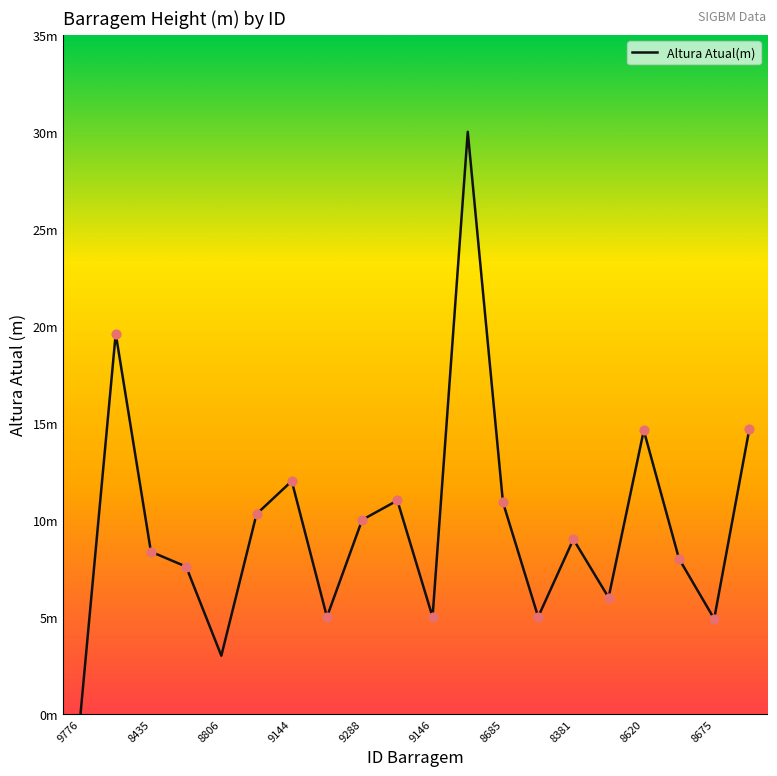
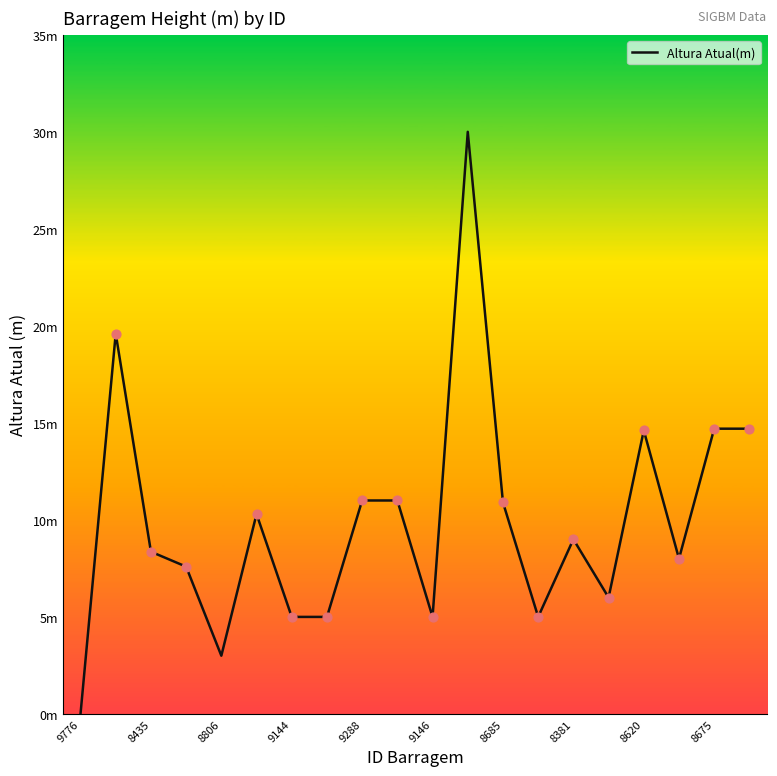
  {
    "Altura Atual(m)": {
      "9776": "0.0m",
      "8806": "3.0m",
-     "9144": "12m",
-     "9288": "10m",
-     "8675": "4.9m"
+     "9144": "5m",
+     "9288": "11m",
+     "8675": "14.7m"
    }
  }
